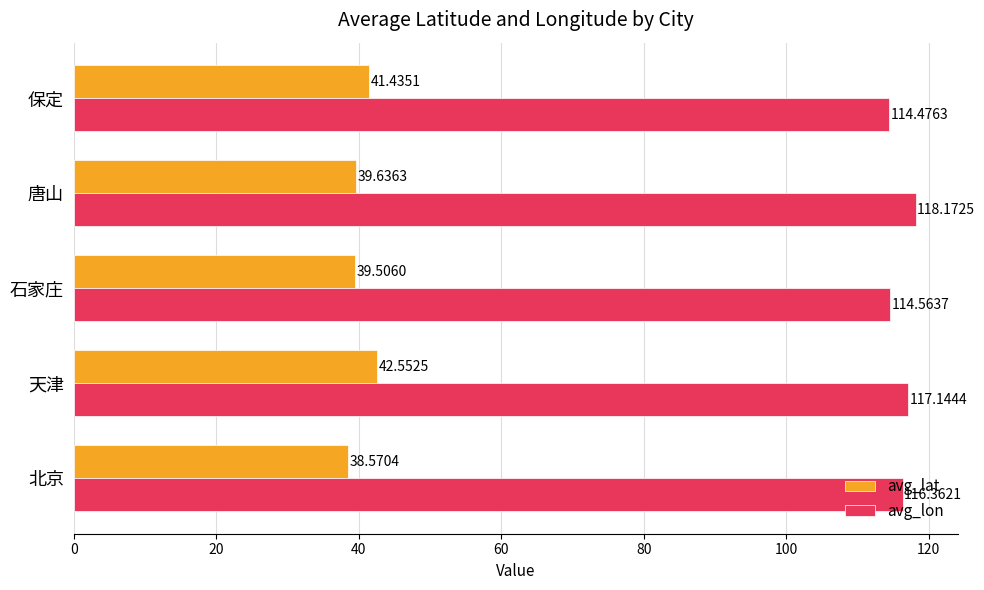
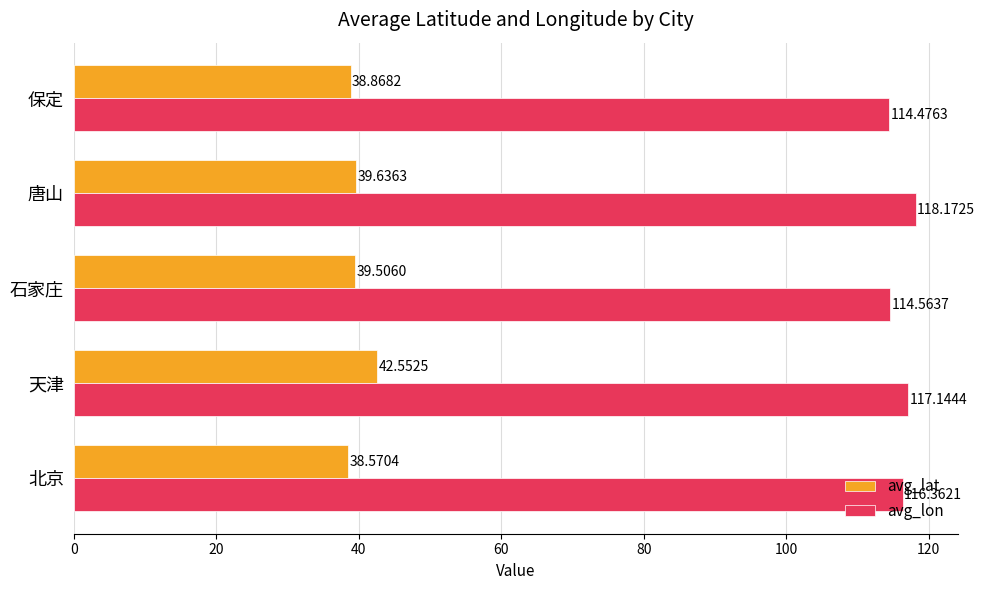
  {
    "avg_lat": {
-     "保定": 41.4351,
+     "保定": 38.8682,
      "唐山": 39.6363,
      "石家庄": 39.5060,
      "天津": 42.5525,
      "北京": 38.5704
    },
    "avg_lon": {
      "保定": 114.4763,
      "唐山": 118.1725,
      "石家庄": 114.5637,
      "天津": 117.1444,
      "北京": 116.3621
    }
  }
